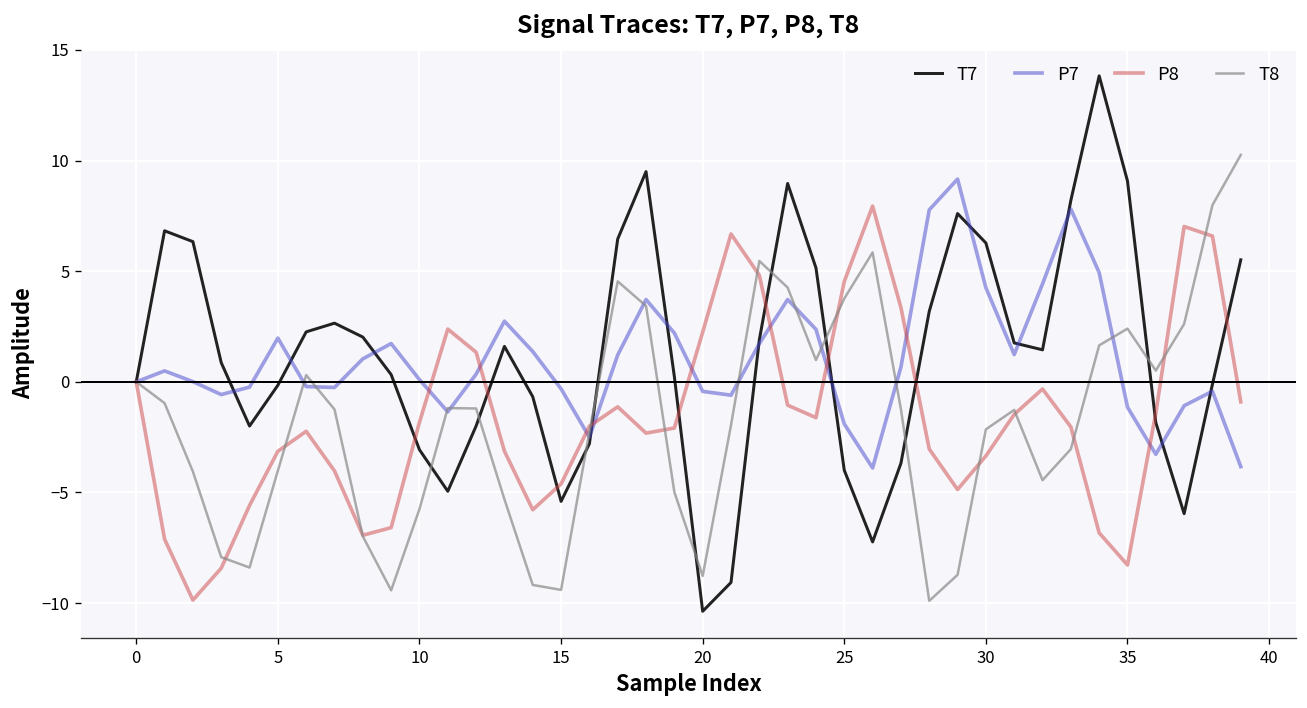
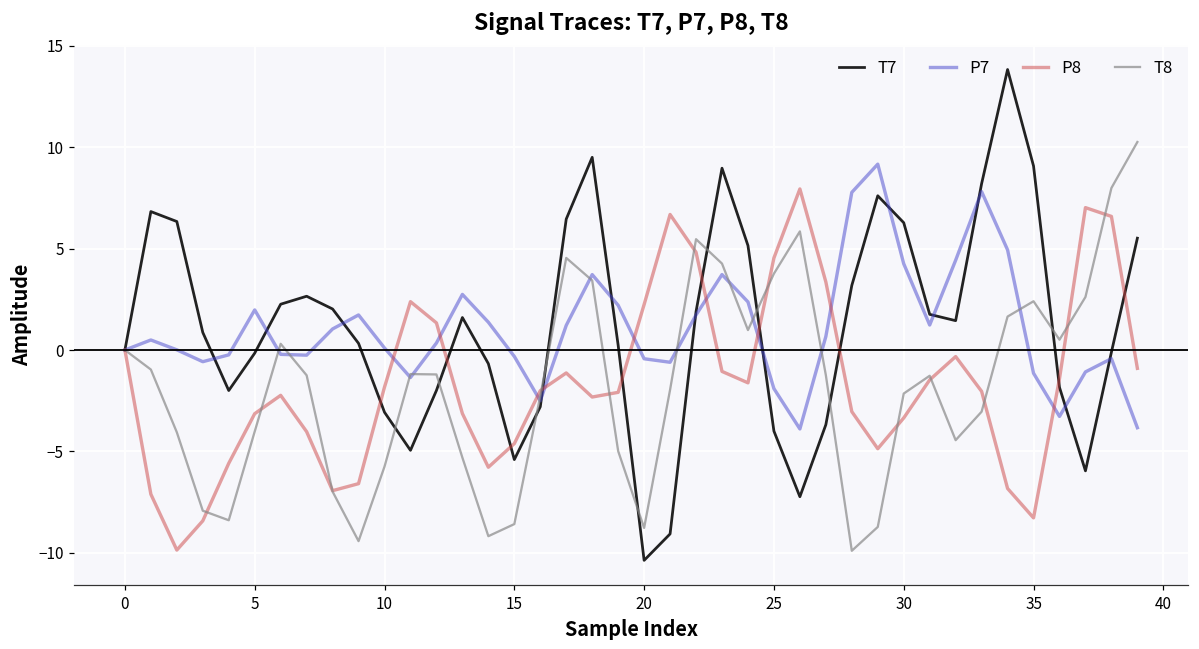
  {
    "T7": {
      "5": -0.2,
      "10": -3.1,
      "15": -5.4,
      "20": -10.4,
      "25": -4.0,
      "30": 6.3,
      "35": 9.1
    },
    "P7": {
      "5": 2.0,
      "10": 0.1,
      "15": -0.3,
      "20": -0.4,
      "25": -1.9,
      "30": 4.3,
      "35": -1.1
    },
    "P8": {
      "5": -3.1,
      "10": -1.8,
      "15": -4.6,
      "20": 2.2,
      "25": 4.5,
      "30": -3.3,
      "35": -8.3
    },
    "T8": {
      "5": -4.0,
      "10": -5.7,
-     "15": -9.4,
+     "15": -8.6,
      "20": -8.8,
      "25": 3.8,
      "30": -2.1,
      "35": 2.4
    }
  }
